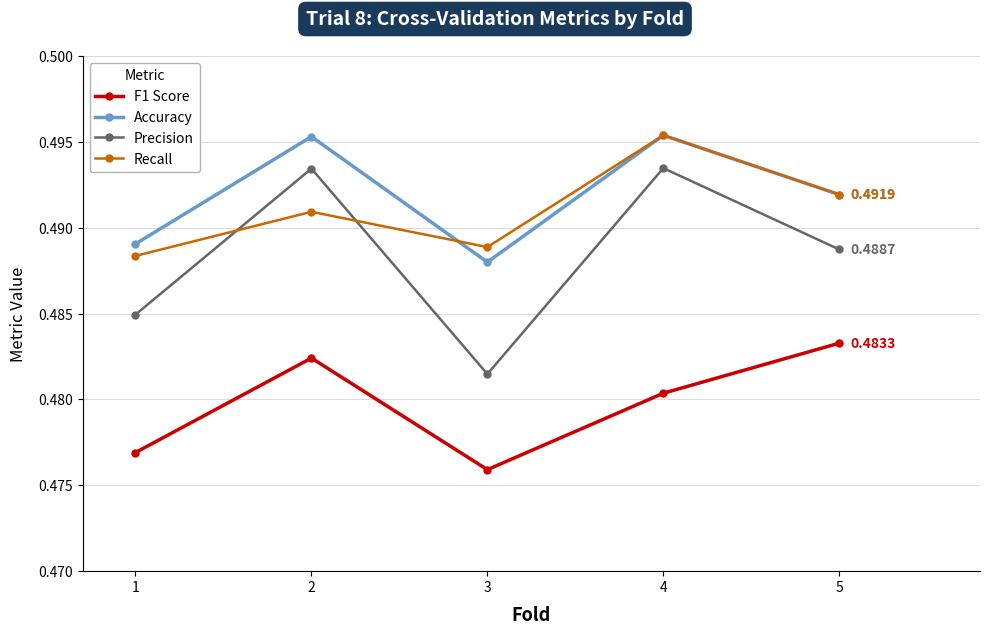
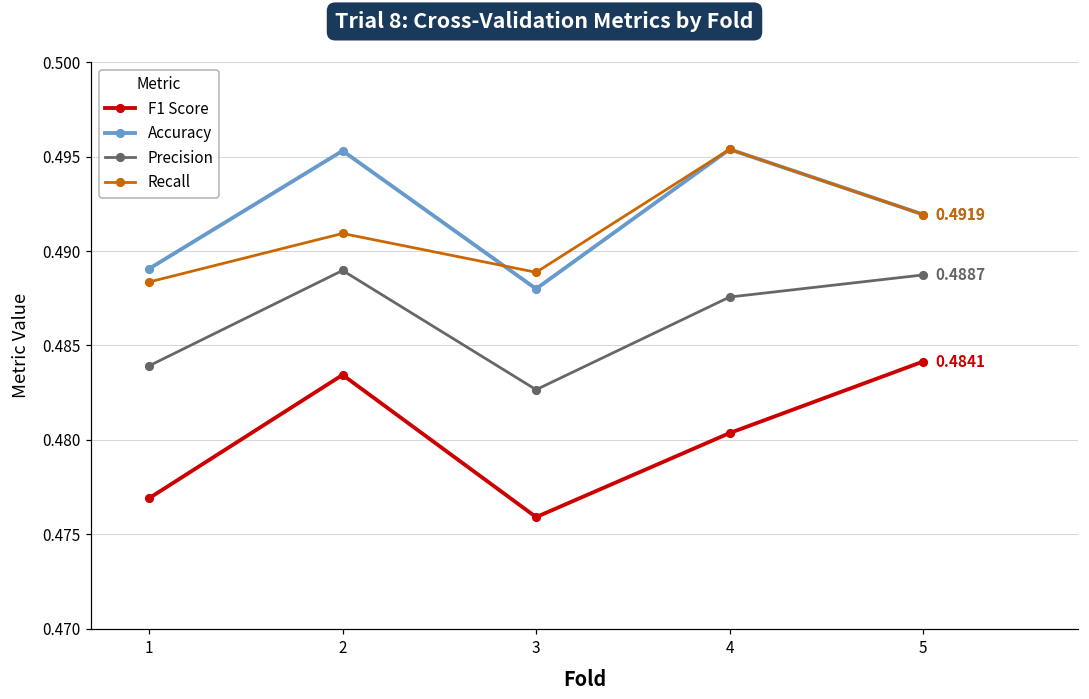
  {
    "F1 Score": {
-     "2": 0.4824,
-     "5": 0.4833
+     "2": 0.4834,
+     "5": 0.4841
    },
    "Accuracy": {
      "1": 0.4891,
      "2": 0.4953,
      "3": 0.4880
    },
    "Precision": {
-     "1": 0.4849,
-     "2": 0.4934,
-     "3": 0.4815,
-     "4": 0.4935
+     "1": 0.4839,
+     "2": 0.4890,
+     "3": 0.4827,
+     "4": 0.4876
    },
    "Recall": {
      "1": 0.4884,
      "2": 0.4909,
      "3": 0.4889
    }
  }
